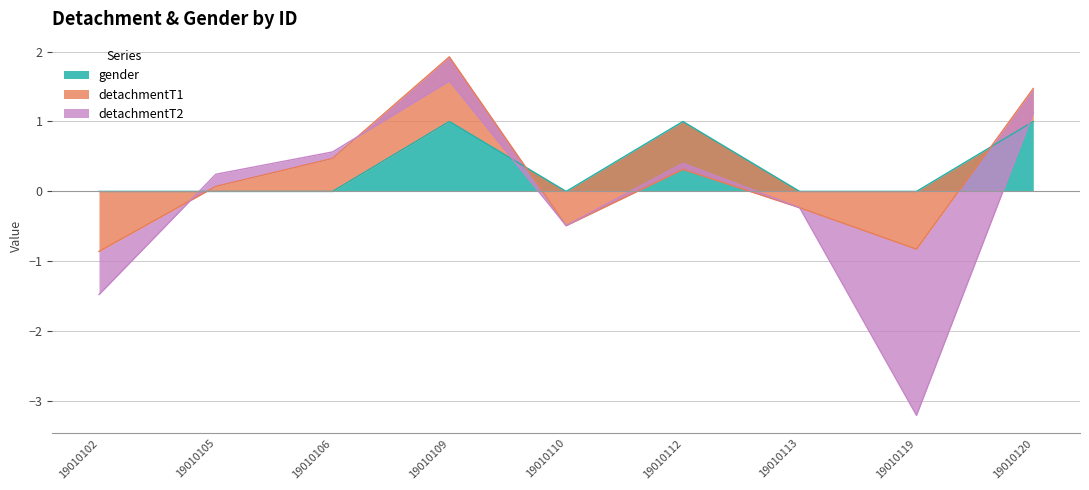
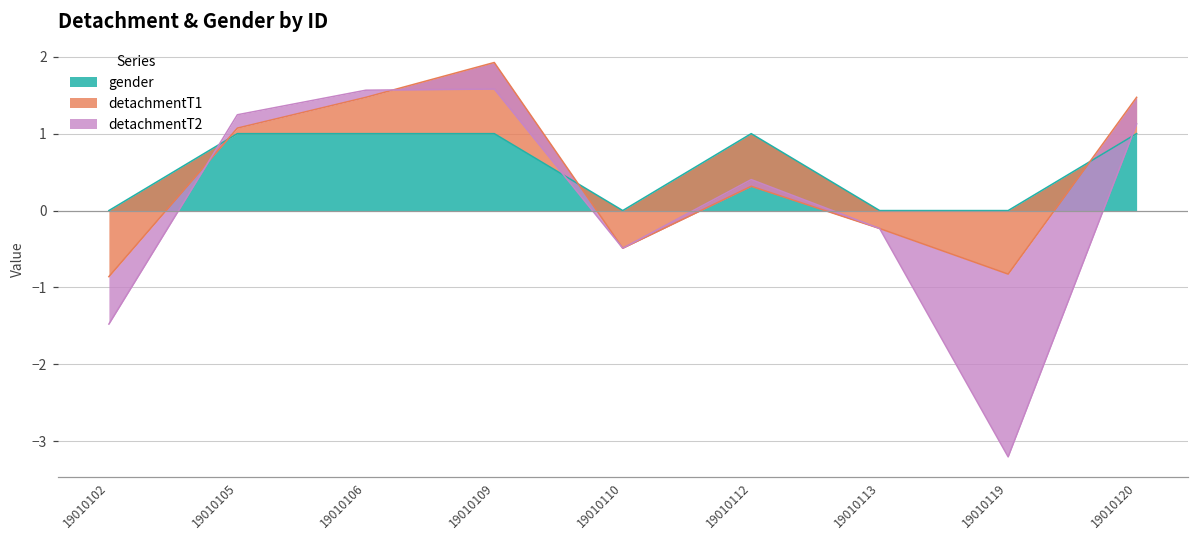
  {
    "gender": {
-     "19010105": 0,
-     "19010106": 0,
+     "19010105": 1,
+     "19010106": 1,
      "19010109": 1,
      "19010120": 1
    }
  }
